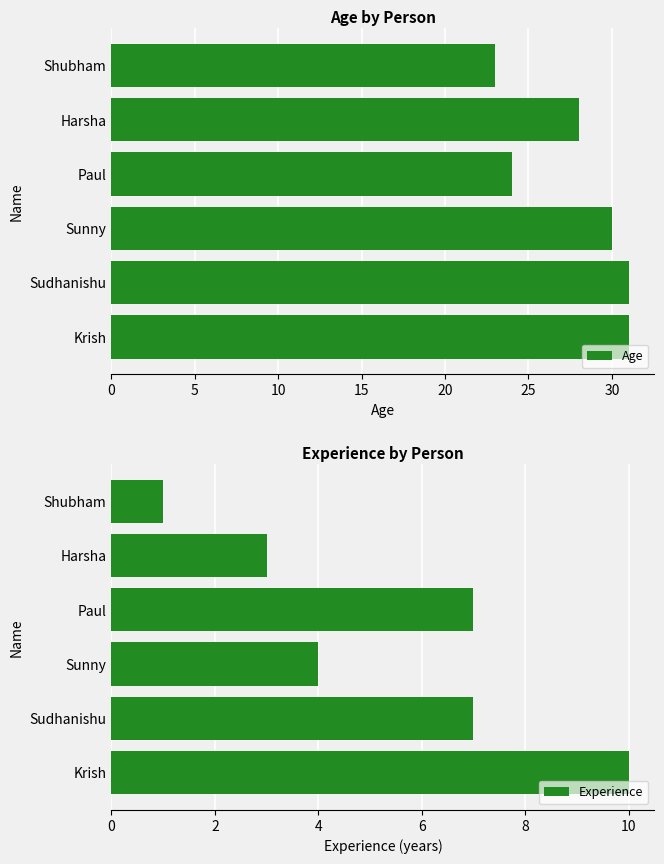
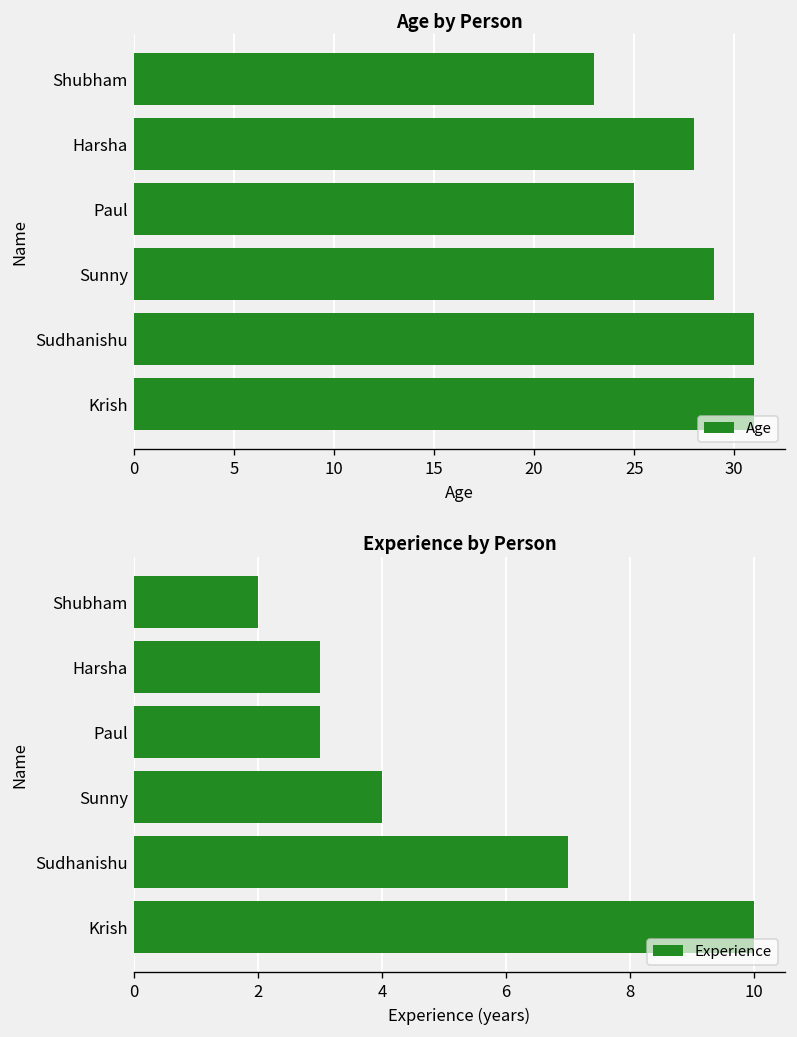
  {
    "Age by Person": {
      "Shubham": 23,
      "Harsha": 28,
-     "Paul": 24,
-     "Sunny": 30,
+     "Paul": 25,
+     "Sunny": 29,
      "Sudhanishu": 31,
      "Krish": 31
    },
    "Experience by Person": {
-     "Shubham": 1,
+     "Shubham": 2,
      "Harsha": 3,
-     "Paul": 7,
+     "Paul": 3,
      "Sunny": 4,
      "Sudhanishu": 7,
      "Krish": 10
    }
  }
